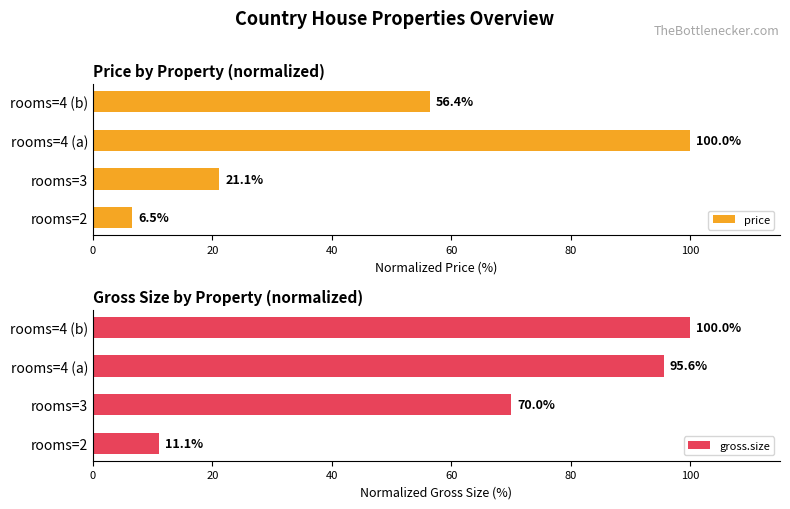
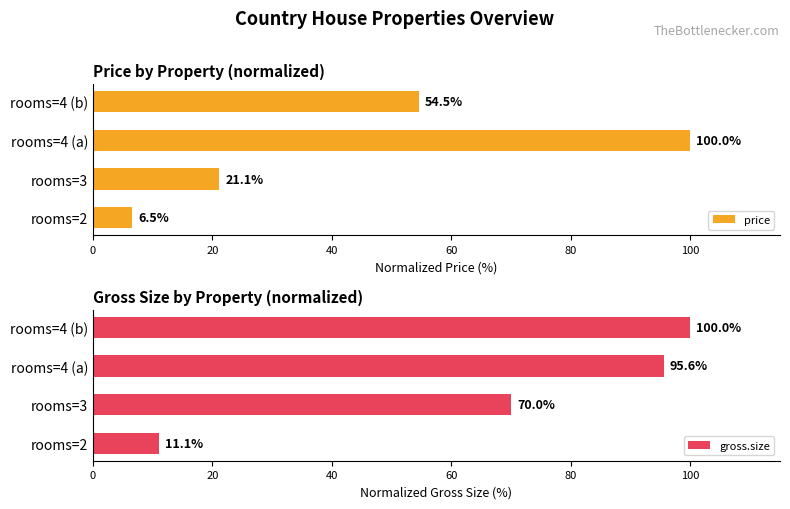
  {
    "Price by Property (normalized)": {
-     "rooms=4 (b)": "56.4%",
+     "rooms=4 (b)": "54.5%",
      "rooms=4 (a)": "100.0%",
      "rooms=3": "21.1%",
      "rooms=2": "6.5%"
    },
    "Gross Size by Property (normalized)": {
      "rooms=4 (b)": "100.0%",
      "rooms=4 (a)": "95.6%",
      "rooms=3": "70.0%",
      "rooms=2": "11.1%"
    }
  }
